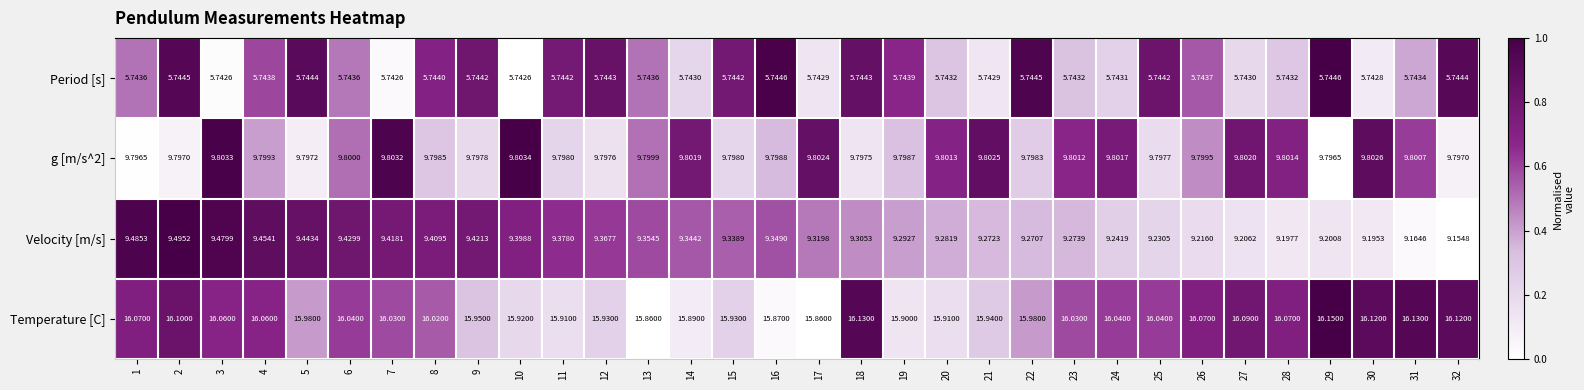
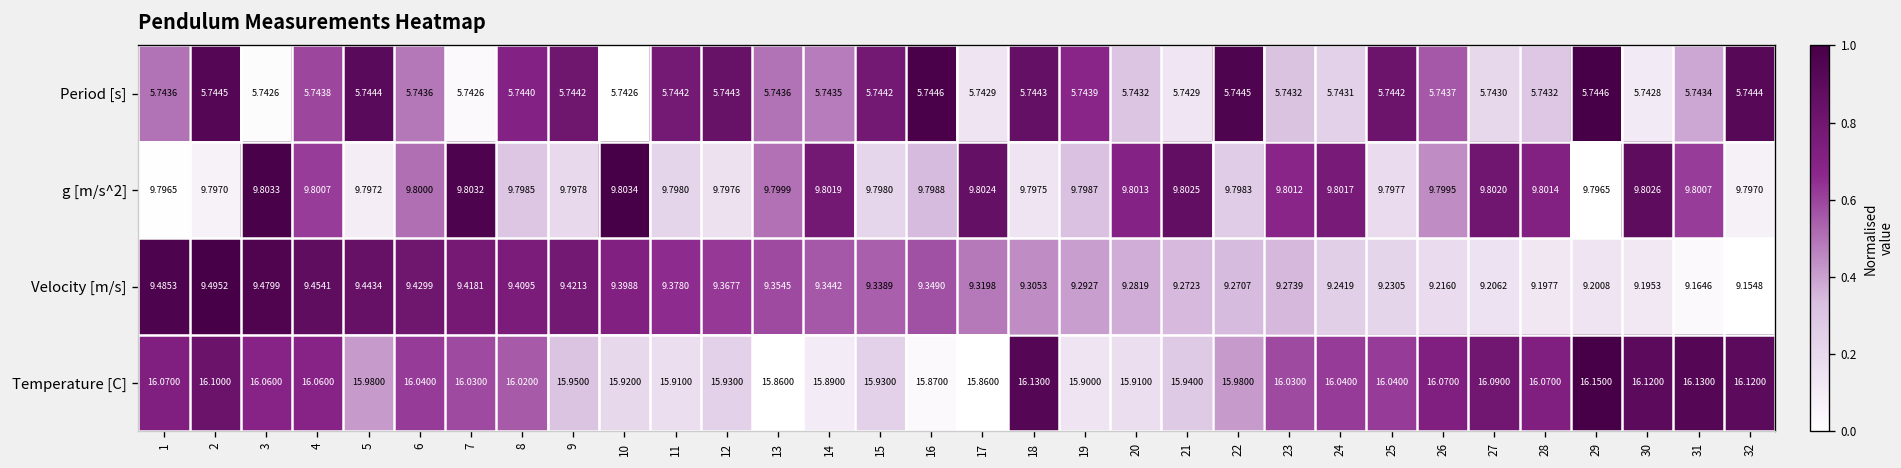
  {
    "Period [s]": {
      "1": 5.7436,
      "2": 5.7445,
      "3": 5.7426,
      "4": 5.7438,
      "5": 5.7444,
      "6": 5.7436,
      "7": 5.7426,
      "8": 5.7440,
      "9": 5.7442,
      "10": 5.7426,
      "11": 5.7442,
      "12": 5.7443,
      "13": 5.7436,
-     "14": 5.7430,
+     "14": 5.7435,
      "15": 5.7442,
      "16": 5.7446,
      "17": 5.7429,
      "18": 5.7443,
      "19": 5.7439,
      "20": 5.7432,
      "21": 5.7429,
      "22": 5.7445,
      "23": 5.7432,
      "24": 5.7431,
      "25": 5.7442,
      "26": 5.7437,
      "27": 5.7430,
      "28": 5.7432,
      "29": 5.7446,
      "30": 5.7428,
      "31": 5.7434,
      "32": 5.7444
    },
    "g [m/s^2]": {
      "1": 9.7965,
      "2": 9.7970,
      "3": 9.8033,
-     "4": 9.7993,
+     "4": 9.8007,
      "5": 9.7972,
      "6": 9.8000,
      "7": 9.8032,
      "8": 9.7985,
      "9": 9.7978,
      "10": 9.8034,
      "11": 9.7980,
      "12": 9.7976,
      "13": 9.7999,
      "14": 9.8019,
      "15": 9.7980,
      "16": 9.7988,
      "17": 9.8024,
      "18": 9.7975,
      "19": 9.7987,
      "20": 9.8013,
      "21": 9.8025,
      "22": 9.7983,
      "23": 9.8012,
      "24": 9.8017,
      "25": 9.7977,
      "26": 9.7995,
      "27": 9.8020,
      "28": 9.8014,
      "29": 9.7965,
      "30": 9.8026,
      "31": 9.8007,
      "32": 9.7970
    },
    "Velocity [m/s]": {
      "1": 9.4853,
      "2": 9.4952,
      "3": 9.4799,
      "4": 9.4541,
      "5": 9.4434,
      "6": 9.4299,
      "7": 9.4181,
      "8": 9.4095,
      "9": 9.4213,
      "10": 9.3988,
      "11": 9.3780,
      "12": 9.3677,
      "13": 9.3545,
      "14": 9.3442,
      "15": 9.3389,
      "16": 9.3490,
      "17": 9.3198,
      "18": 9.3053,
      "19": 9.2927,
      "20": 9.2819,
      "21": 9.2723,
      "22": 9.2707,
      "23": 9.2739,
      "24": 9.2419,
      "25": 9.2305,
      "26": 9.2160,
      "27": 9.2062,
      "28": 9.1977,
      "29": 9.2008,
      "30": 9.1953,
      "31": 9.1646,
      "32": 9.1548
    },
    "Temperature [C]": {
      "1": 16.0700,
      "2": 16.1000,
      "3": 16.0600,
      "4": 16.0600,
      "5": 15.9800,
      "6": 16.0400,
      "7": 16.0300,
      "8": 16.0200,
      "9": 15.9500,
      "10": 15.9200,
      "11": 15.9100,
      "12": 15.9300,
      "13": 15.8600,
      "14": 15.8900,
      "15": 15.9300,
      "16": 15.8700,
      "17": 15.8600,
      "18": 16.1300,
      "19": 15.9000,
      "20": 15.9100,
      "21": 15.9400,
      "22": 15.9800,
      "23": 16.0300,
      "24": 16.0400,
      "25": 16.0400,
      "26": 16.0700,
      "27": 16.0900,
      "28": 16.0700,
      "29": 16.1500,
      "30": 16.1200,
      "31": 16.1300,
      "32": 16.1200
    }
  }
